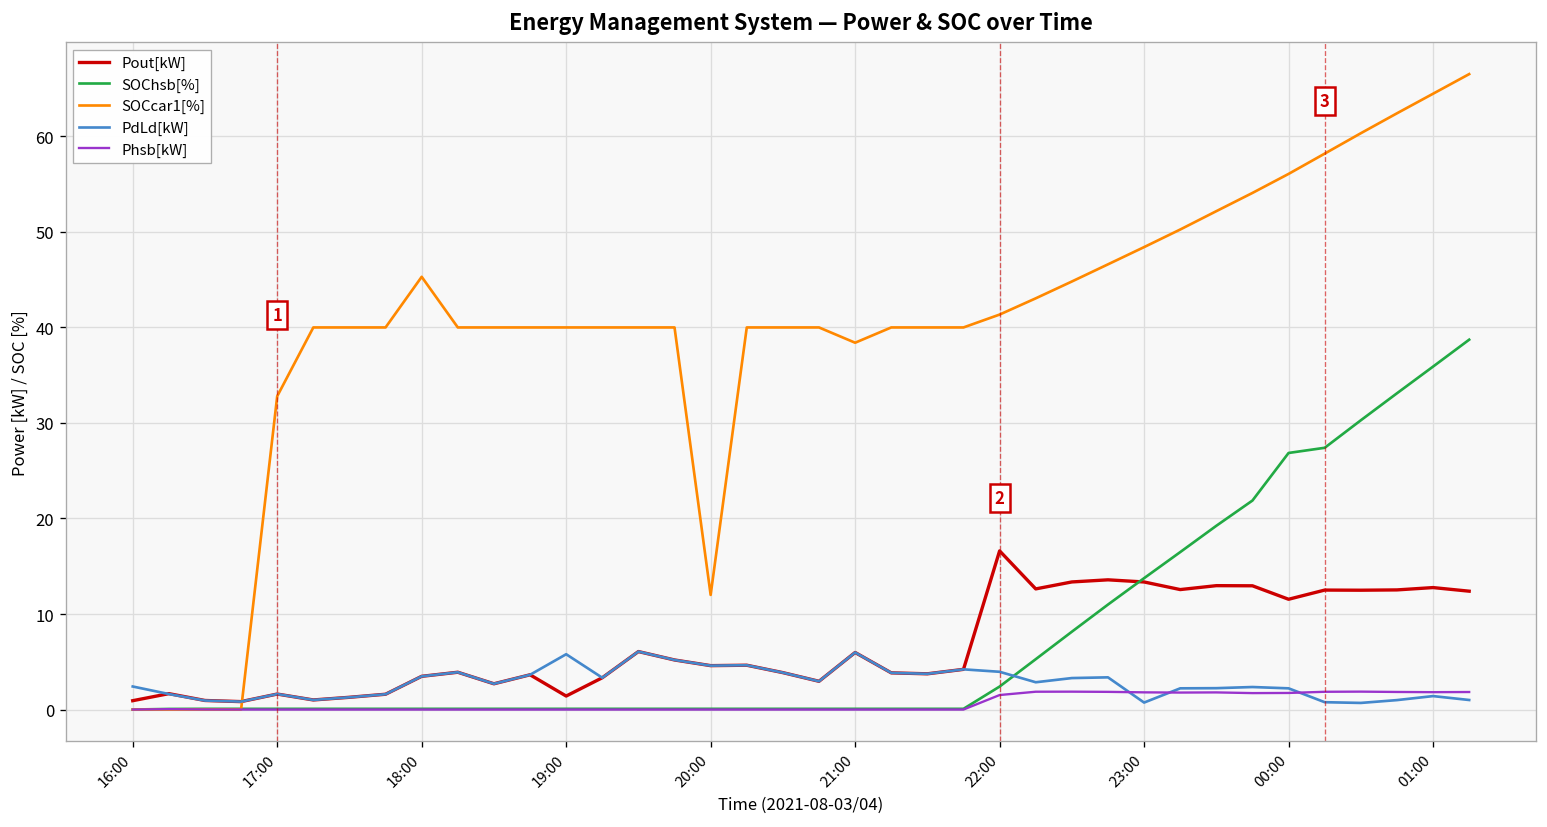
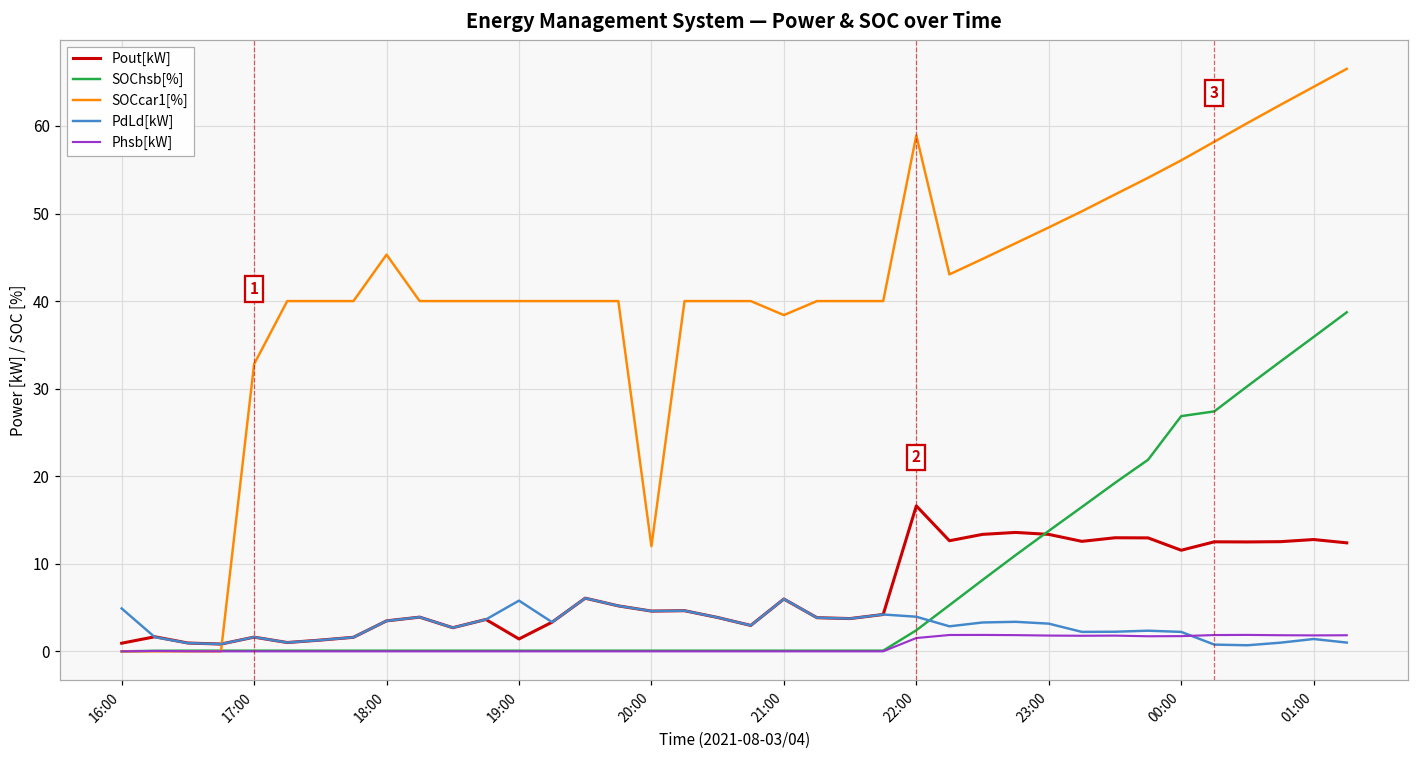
  {
    "Pout[kW]": {
      "16:00": 1,
      "19:00": 1,
      "22:00": 17,
      "23:00": 13,
      "00:00": 12,
      "01:00": 13
    },
    "SOChsb[%]": {
      "22:00": 2,
      "23:00": 14,
      "00:00": 27,
      "01:00": 36
    },
    "SOCcar1[%]": {
      "17:00": 33,
      "18:00": 45,
      "19:00": 40,
      "20:00": 12,
      "21:00": 38,
-     "22:00": 41,
+     "22:00": 59,
      "23:00": 48,
      "00:00": 56,
      "01:00": 64
    },
    "PdLd[kW]": {
-     "16:00": 2,
+     "16:00": 5,
      "19:00": 6,
      "22:00": 4,
-     "23:00": 1,
+     "23:00": 3,
      "00:00": 2,
      "01:00": 1
    },
    "Phsb[kW]": {
      "22:00": 2,
      "23:00": 2,
      "00:00": 2,
      "01:00": 2
    }
  }
